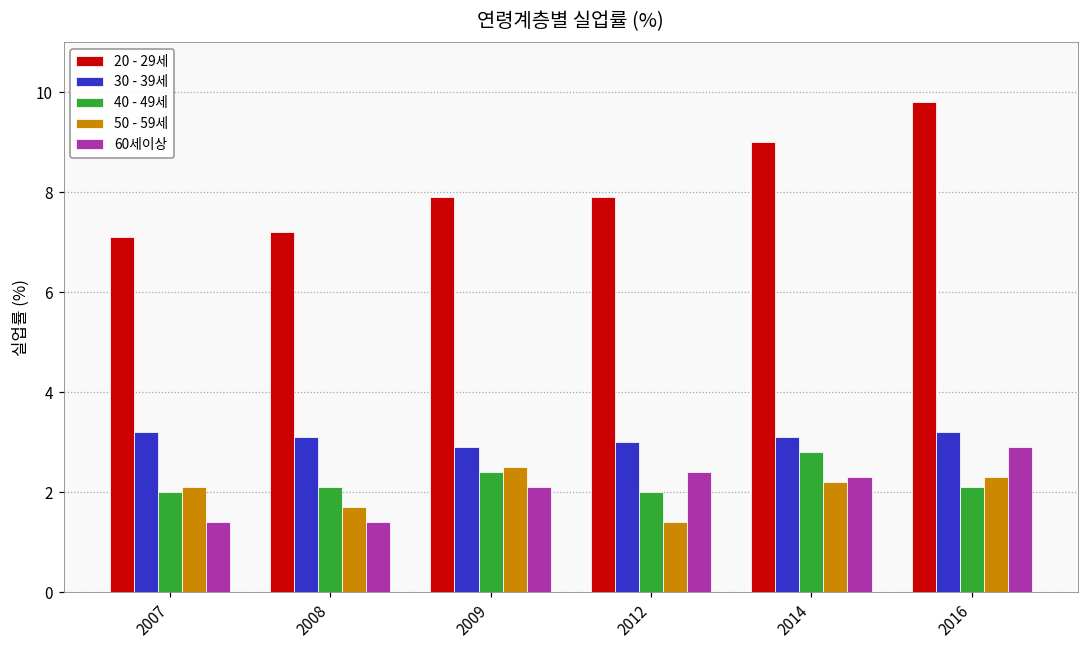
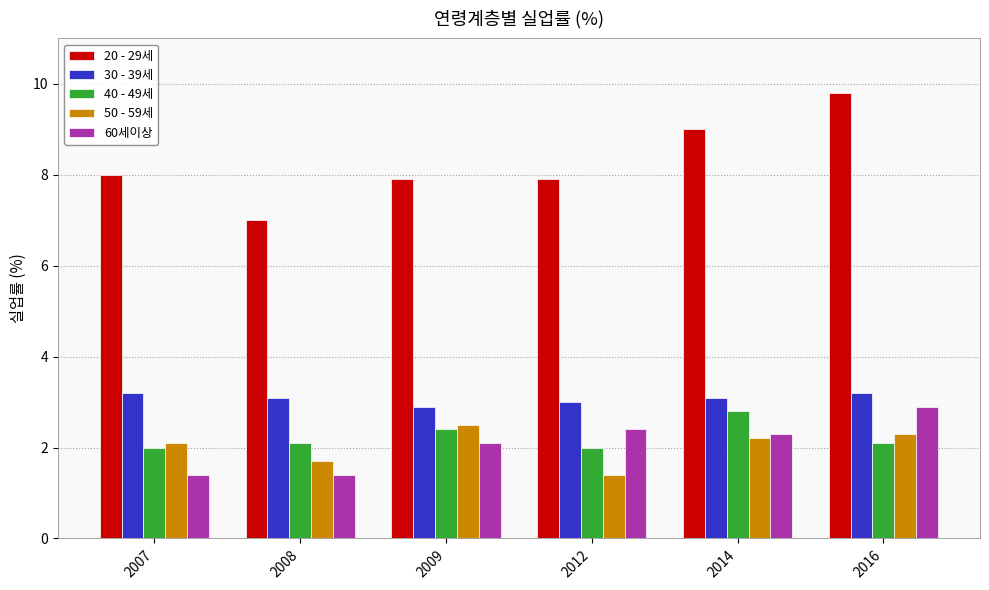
  {
    "20 - 29세": {
-     "2007": 7.1,
-     "2008": 7.2,
+     "2007": 8.0,
+     "2008": 7.0,
      "2009": 7.9,
      "2012": 7.9,
      "2014": 9.0,
      "2016": 9.8
    },
    "30 - 39세": {
      "2007": 3.2,
      "2008": 3.1,
      "2009": 2.9,
      "2012": 3.0,
      "2014": 3.1,
      "2016": 3.2
    },
    "40 - 49세": {
      "2007": 2.0,
      "2008": 2.1,
      "2009": 2.4,
      "2012": 2.0,
      "2014": 2.8,
      "2016": 2.1
    },
    "50 - 59세": {
      "2007": 2.1,
      "2008": 1.7,
      "2009": 2.5,
      "2012": 1.4,
      "2014": 2.2,
      "2016": 2.3
    },
    "60세이상": {
      "2007": 1.4,
      "2008": 1.4,
      "2009": 2.1,
      "2012": 2.4,
      "2014": 2.3,
      "2016": 2.9
    }
  }
